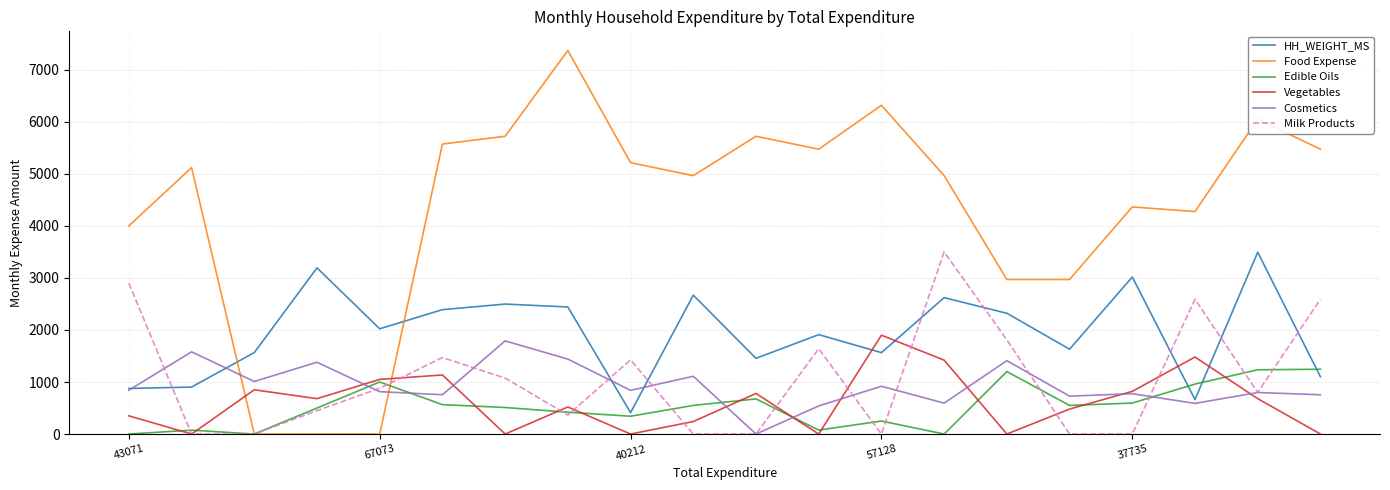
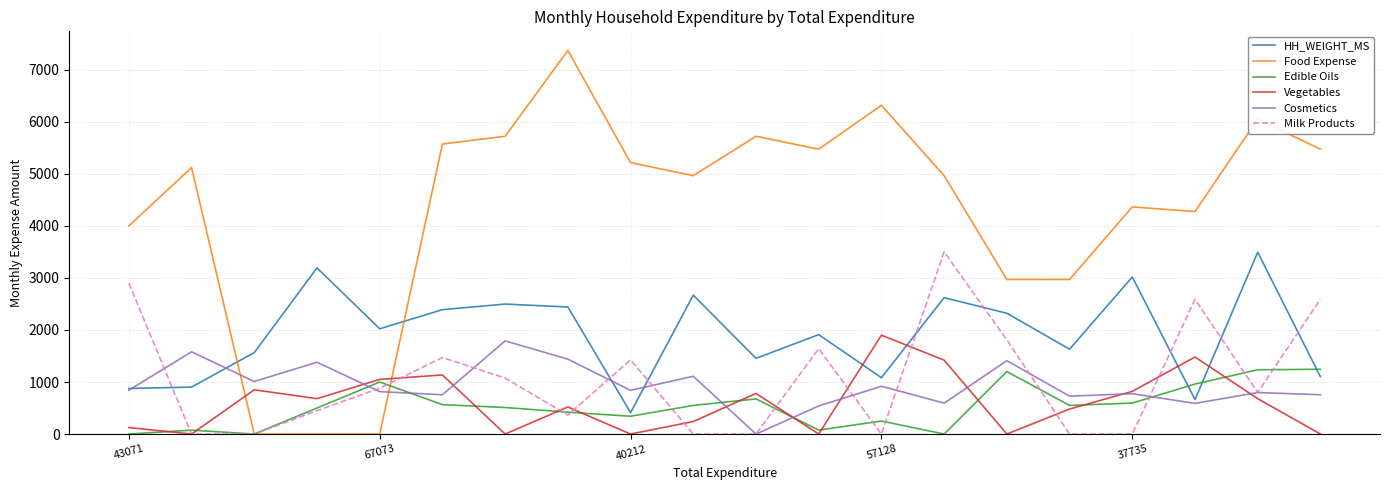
  {
    "HH_WEIGHT_MS": {
      "67073": 2000,
      "40212": 400,
-     "57128": 1600,
+     "57128": 1100,
      "37735": 3000
    },
    "Food Expense": {
      "43071": 4000,
      "67073": 0,
      "40212": 5200,
      "57128": 6300,
      "37735": 4400
    },
    "Edible Oils": {
      "43071": 0,
      "67073": 1000,
      "40212": 300,
      "57128": 300,
      "37735": 600
    },
    "Vegetables": {
-     "43071": 400,
+     "43071": 100,
      "67073": 1100,
      "40212": 0,
      "57128": 1900
    },
    "Cosmetics": {
      "67073": 800,
      "40212": 800,
      "57128": 900
    },
    "Milk Products": {
      "43071": 2900,
      "67073": 900,
      "40212": 1400,
      "57128": 0,
      "37735": 0
    }
  }
